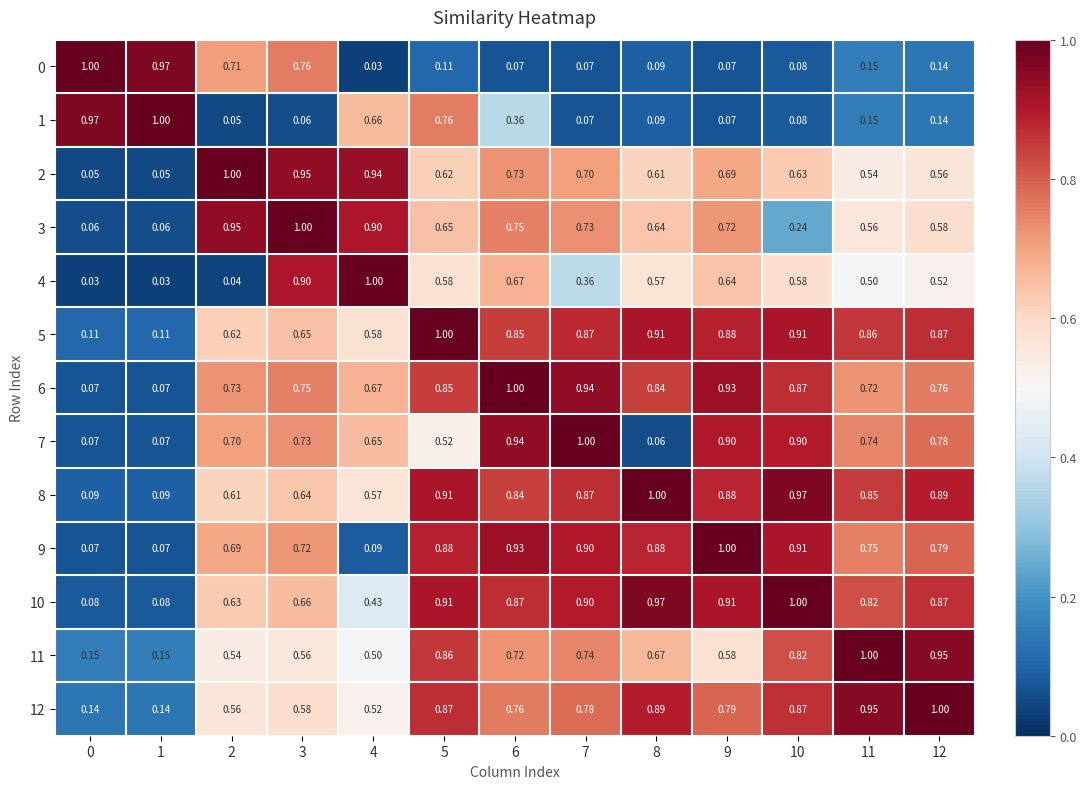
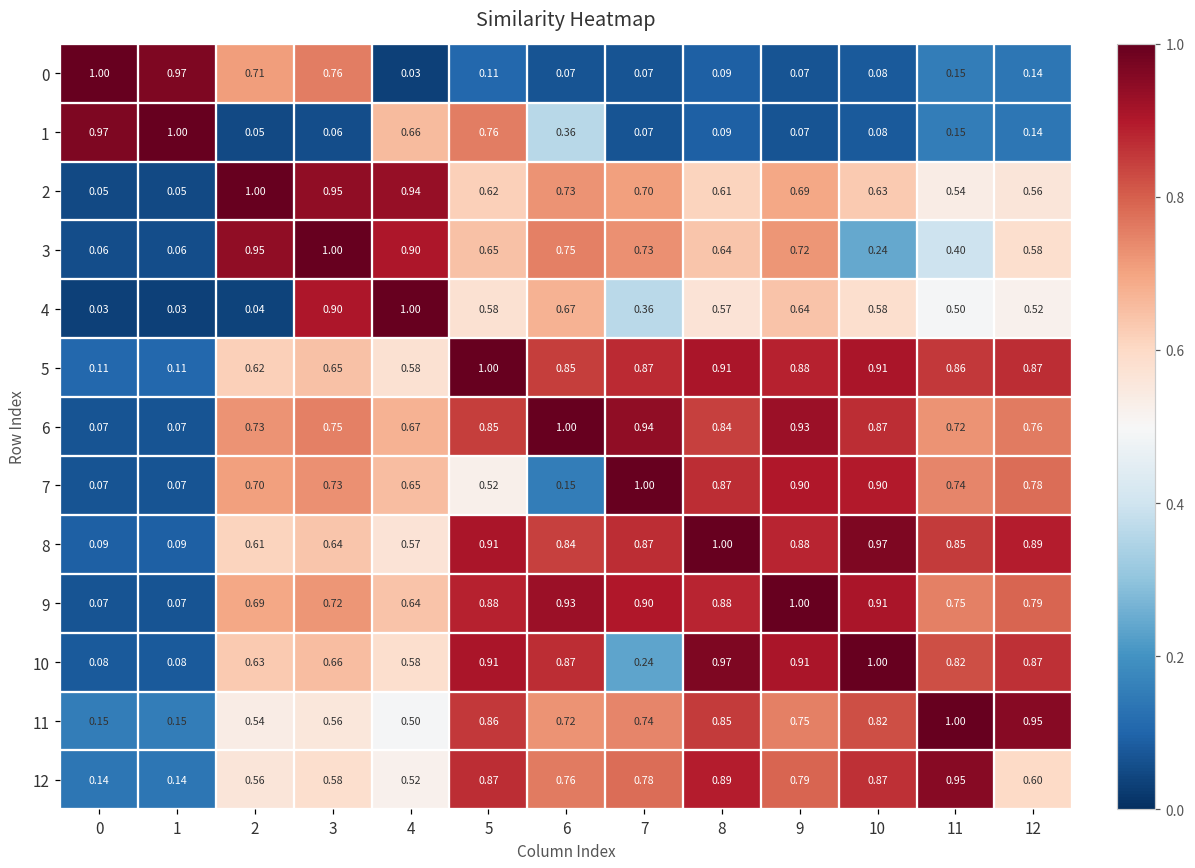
  {
    "0": {
      "0": 1.00,
      "1": 0.97,
      "2": 0.71,
      "3": 0.76,
      "4": 0.03,
      "5": 0.11,
      "6": 0.07,
      "7": 0.07,
      "8": 0.09,
      "9": 0.07,
      "10": 0.08,
      "11": 0.15,
      "12": 0.14
    },
    "1": {
      "0": 0.97,
      "1": 1.00,
      "2": 0.05,
      "3": 0.06,
      "4": 0.66,
      "5": 0.76,
      "6": 0.36,
      "7": 0.07,
      "8": 0.09,
      "9": 0.07,
      "10": 0.08,
      "11": 0.15,
      "12": 0.14
    },
    "2": {
      "0": 0.05,
      "1": 0.05,
      "2": 1.00,
      "3": 0.95,
      "4": 0.94,
      "5": 0.62,
      "6": 0.73,
      "7": 0.70,
      "8": 0.61,
      "9": 0.69,
      "10": 0.63,
      "11": 0.54,
      "12": 0.56
    },
    "3": {
      "0": 0.06,
      "1": 0.06,
      "2": 0.95,
      "3": 1.00,
      "4": 0.90,
      "5": 0.65,
      "6": 0.75,
      "7": 0.73,
      "8": 0.64,
      "9": 0.72,
      "10": 0.24,
-     "11": 0.56,
+     "11": 0.40,
      "12": 0.58
    },
    "4": {
      "0": 0.03,
      "1": 0.03,
      "2": 0.04,
      "3": 0.90,
      "4": 1.00,
      "5": 0.58,
      "6": 0.67,
      "7": 0.36,
      "8": 0.57,
      "9": 0.64,
      "10": 0.58,
      "11": 0.50,
      "12": 0.52
    },
    "5": {
      "0": 0.11,
      "1": 0.11,
      "2": 0.62,
      "3": 0.65,
      "4": 0.58,
      "5": 1.00,
      "6": 0.85,
      "7": 0.87,
      "8": 0.91,
      "9": 0.88,
      "10": 0.91,
      "11": 0.86,
      "12": 0.87
    },
    "6": {
      "0": 0.07,
      "1": 0.07,
      "2": 0.73,
      "3": 0.75,
      "4": 0.67,
      "5": 0.85,
      "6": 1.00,
      "7": 0.94,
      "8": 0.84,
      "9": 0.93,
      "10": 0.87,
      "11": 0.72,
      "12": 0.76
    },
    "7": {
      "0": 0.07,
      "1": 0.07,
      "2": 0.70,
      "3": 0.73,
      "4": 0.65,
      "5": 0.52,
-     "6": 0.94,
+     "6": 0.15,
      "7": 1.00,
-     "8": 0.06,
+     "8": 0.87,
      "9": 0.90,
      "10": 0.90,
      "11": 0.74,
      "12": 0.78
    },
    "8": {
      "0": 0.09,
      "1": 0.09,
      "2": 0.61,
      "3": 0.64,
      "4": 0.57,
      "5": 0.91,
      "6": 0.84,
      "7": 0.87,
      "8": 1.00,
      "9": 0.88,
      "10": 0.97,
      "11": 0.85,
      "12": 0.89
    },
    "9": {
      "0": 0.07,
      "1": 0.07,
      "2": 0.69,
      "3": 0.72,
-     "4": 0.09,
+     "4": 0.64,
      "5": 0.88,
      "6": 0.93,
      "7": 0.90,
      "8": 0.88,
      "9": 1.00,
      "10": 0.91,
      "11": 0.75,
      "12": 0.79
    },
    "10": {
      "0": 0.08,
      "1": 0.08,
      "2": 0.63,
      "3": 0.66,
-     "4": 0.43,
+     "4": 0.58,
      "5": 0.91,
      "6": 0.87,
-     "7": 0.90,
+     "7": 0.24,
      "8": 0.97,
      "9": 0.91,
      "10": 1.00,
      "11": 0.82,
      "12": 0.87
    },
    "11": {
      "0": 0.15,
      "1": 0.15,
      "2": 0.54,
      "3": 0.56,
      "4": 0.50,
      "5": 0.86,
      "6": 0.72,
      "7": 0.74,
-     "8": 0.67,
-     "9": 0.58,
+     "8": 0.85,
+     "9": 0.75,
      "10": 0.82,
      "11": 1.00,
      "12": 0.95
    },
    "12": {
      "0": 0.14,
      "1": 0.14,
      "2": 0.56,
      "3": 0.58,
      "4": 0.52,
      "5": 0.87,
      "6": 0.76,
      "7": 0.78,
      "8": 0.89,
      "9": 0.79,
      "10": 0.87,
      "11": 0.95,
-     "12": 1.00
+     "12": 0.60
    }
  }
